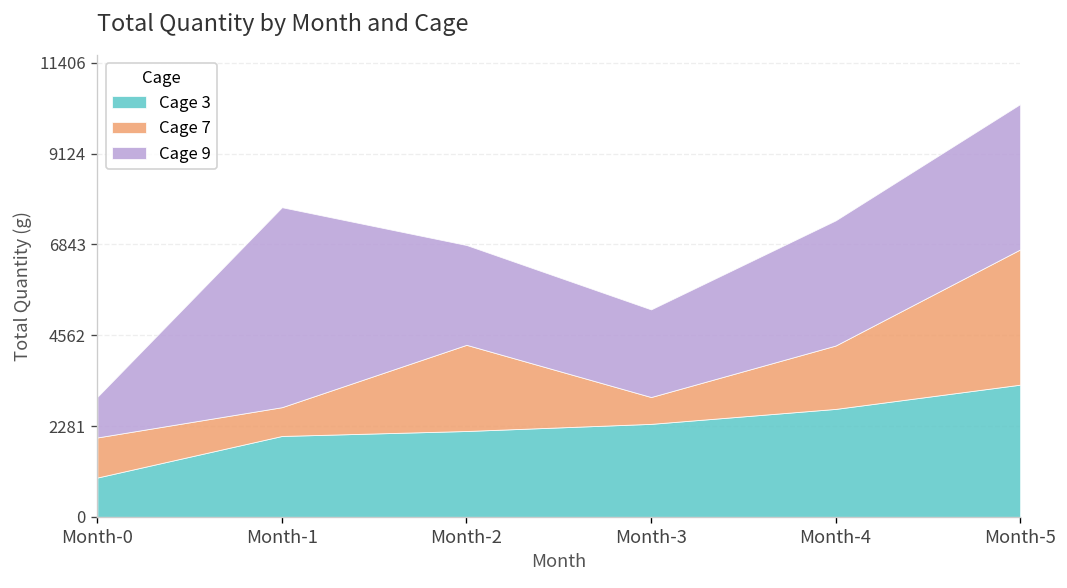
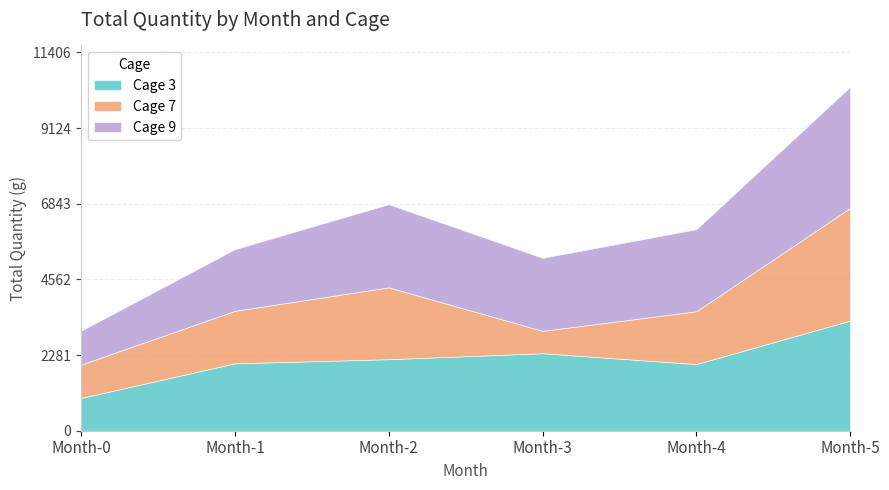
  {
    "Cage 3": {
      "Month-0": 1000,
      "Month-1": 2000,
      "Month-2": 2200,
      "Month-3": 2300,
-     "Month-4": 2700,
+     "Month-4": 2000,
      "Month-5": 3300
    },
    "Cage 7": {
      "Month-0": 1000,
-     "Month-1": 700,
+     "Month-1": 1600,
      "Month-2": 2200,
      "Month-3": 700,
      "Month-4": 1600,
      "Month-5": 3400
    },
    "Cage 9": {
      "Month-0": 1000,
-     "Month-1": 5000,
+     "Month-1": 1900,
      "Month-2": 2500,
      "Month-3": 2200,
-     "Month-4": 3100,
+     "Month-4": 2500,
      "Month-5": 3700
    }
  }
